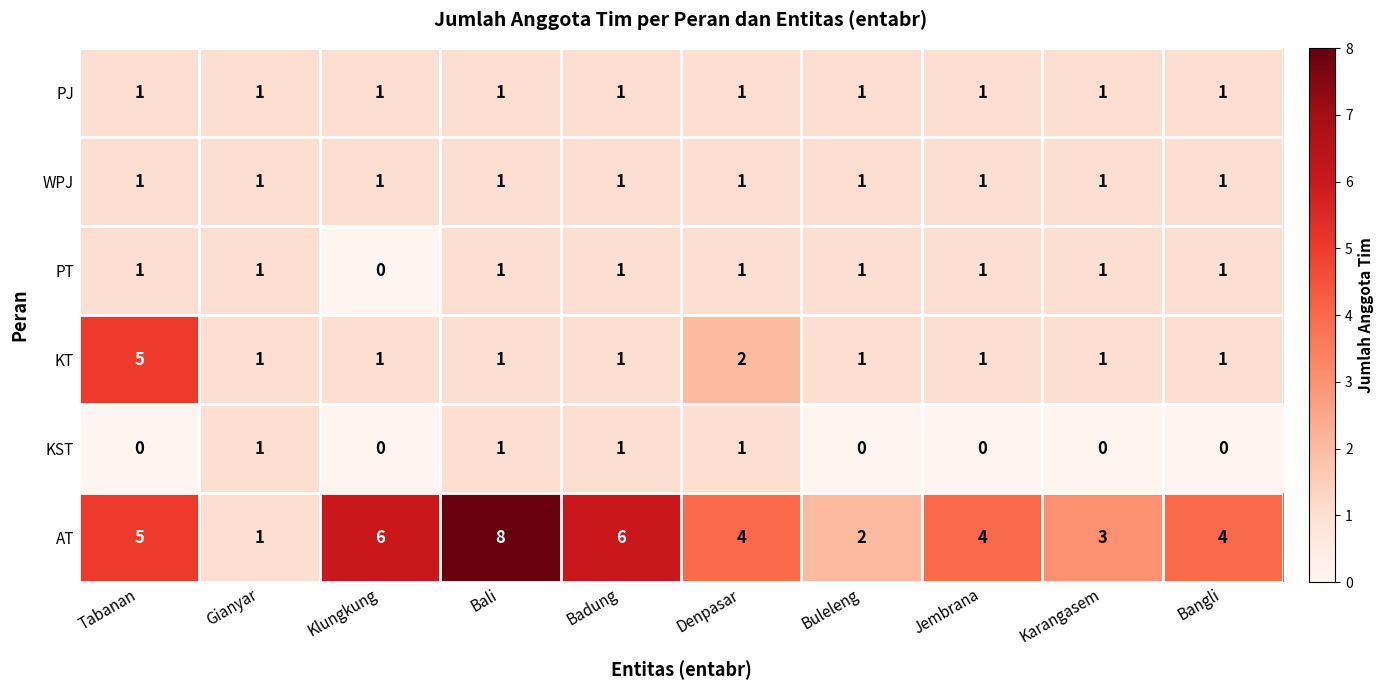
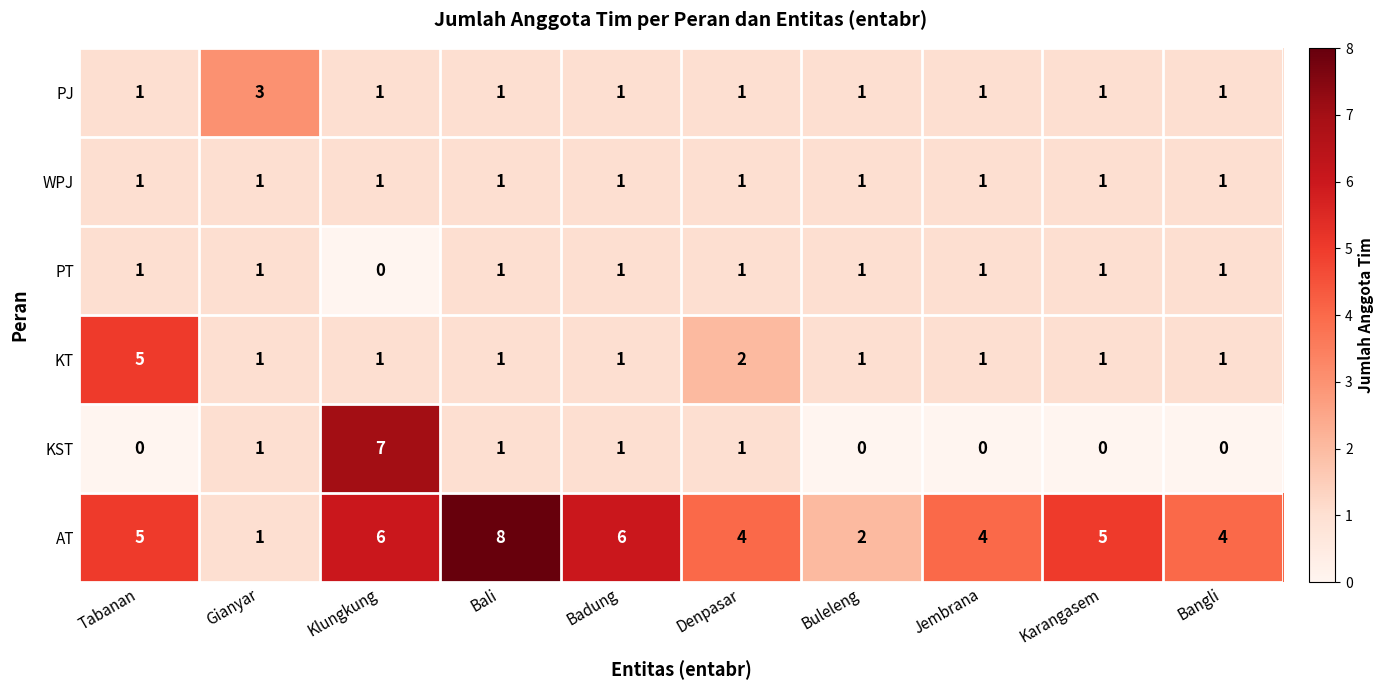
  {
    "PJ": {
      "Tabanan": 1,
-     "Gianyar": 1,
+     "Gianyar": 3,
      "Klungkung": 1,
      "Bali": 1,
      "Badung": 1,
      "Denpasar": 1,
      "Buleleng": 1,
      "Jembrana": 1,
      "Karangasem": 1,
      "Bangli": 1
    },
    "WPJ": {
      "Tabanan": 1,
      "Gianyar": 1,
      "Klungkung": 1,
      "Bali": 1,
      "Badung": 1,
      "Denpasar": 1,
      "Buleleng": 1,
      "Jembrana": 1,
      "Karangasem": 1,
      "Bangli": 1
    },
    "PT": {
      "Tabanan": 1,
      "Gianyar": 1,
      "Klungkung": 0,
      "Bali": 1,
      "Badung": 1,
      "Denpasar": 1,
      "Buleleng": 1,
      "Jembrana": 1,
      "Karangasem": 1,
      "Bangli": 1
    },
    "KT": {
      "Tabanan": 5,
      "Gianyar": 1,
      "Klungkung": 1,
      "Bali": 1,
      "Badung": 1,
      "Denpasar": 2,
      "Buleleng": 1,
      "Jembrana": 1,
      "Karangasem": 1,
      "Bangli": 1
    },
    "KST": {
      "Tabanan": 0,
      "Gianyar": 1,
-     "Klungkung": 0,
+     "Klungkung": 7,
      "Bali": 1,
      "Badung": 1,
      "Denpasar": 1,
      "Buleleng": 0,
      "Jembrana": 0,
      "Karangasem": 0,
      "Bangli": 0
    },
    "AT": {
      "Tabanan": 5,
      "Gianyar": 1,
      "Klungkung": 6,
      "Bali": 8,
      "Badung": 6,
      "Denpasar": 4,
      "Buleleng": 2,
      "Jembrana": 4,
-     "Karangasem": 3,
+     "Karangasem": 5,
      "Bangli": 4
    }
  }
